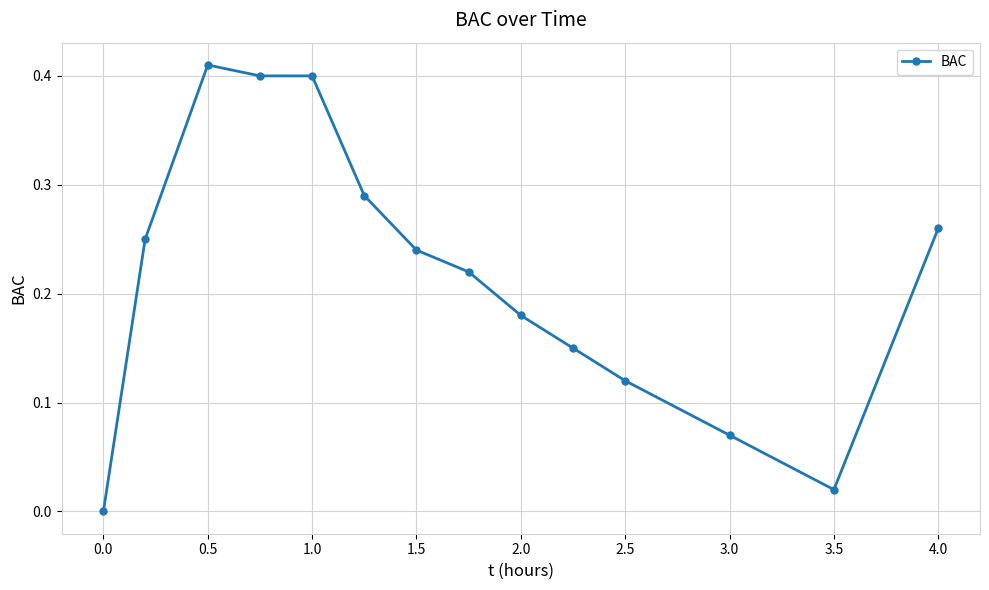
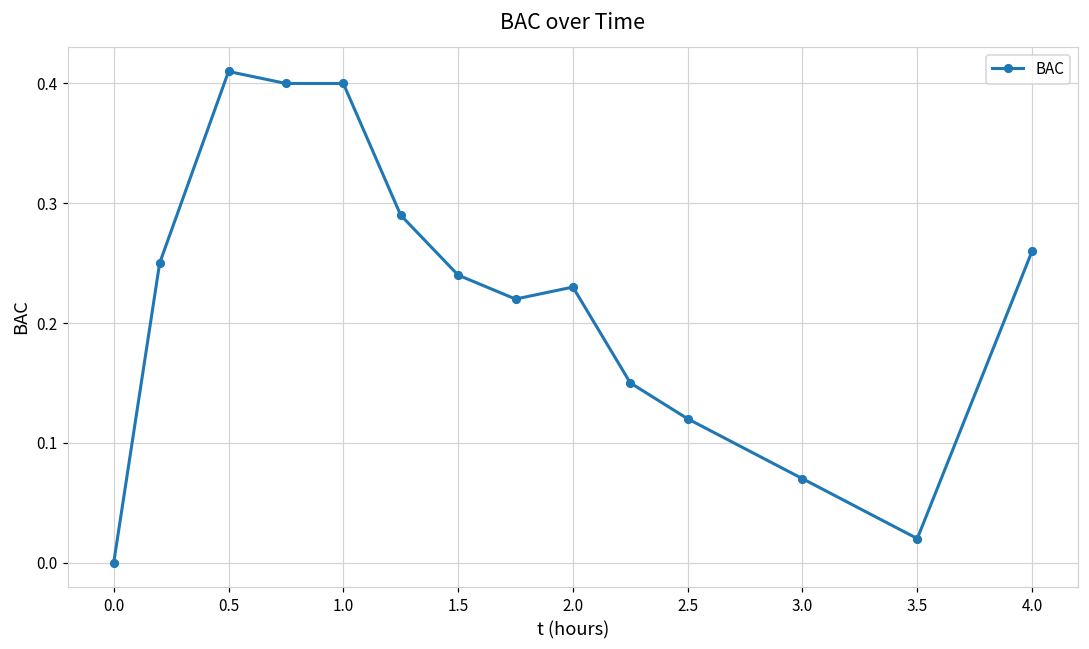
  {
    "0.0": 0.00,
    "0.5": 0.41,
    "1.0": 0.40,
    "1.5": 0.24,
-   "2.0": 0.18,
+   "2.0": 0.23,
    "2.5": 0.12,
    "3.0": 0.07,
    "3.5": 0.02,
    "4.0": 0.26
  }
